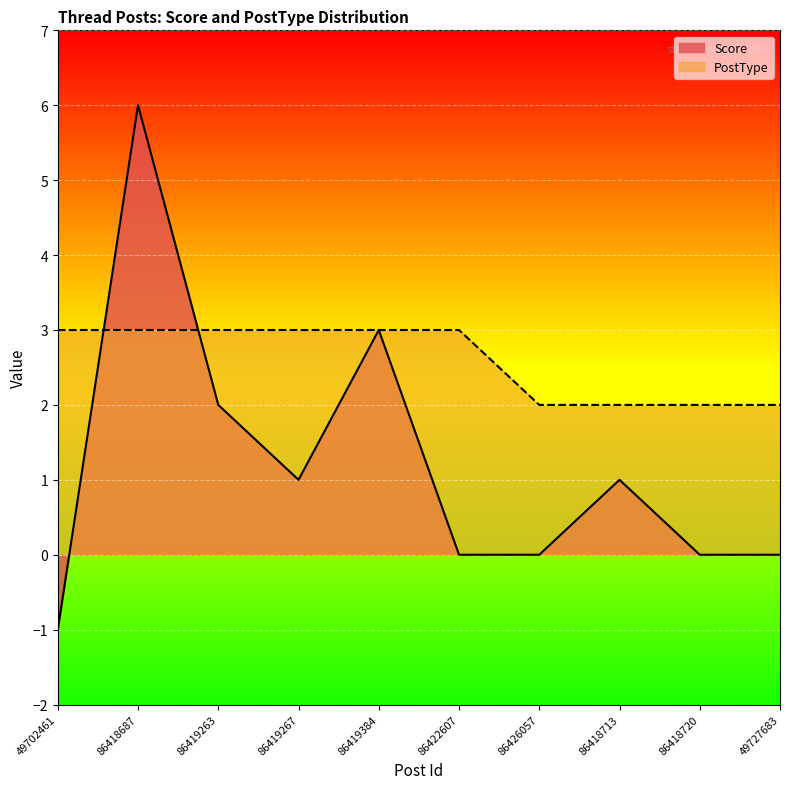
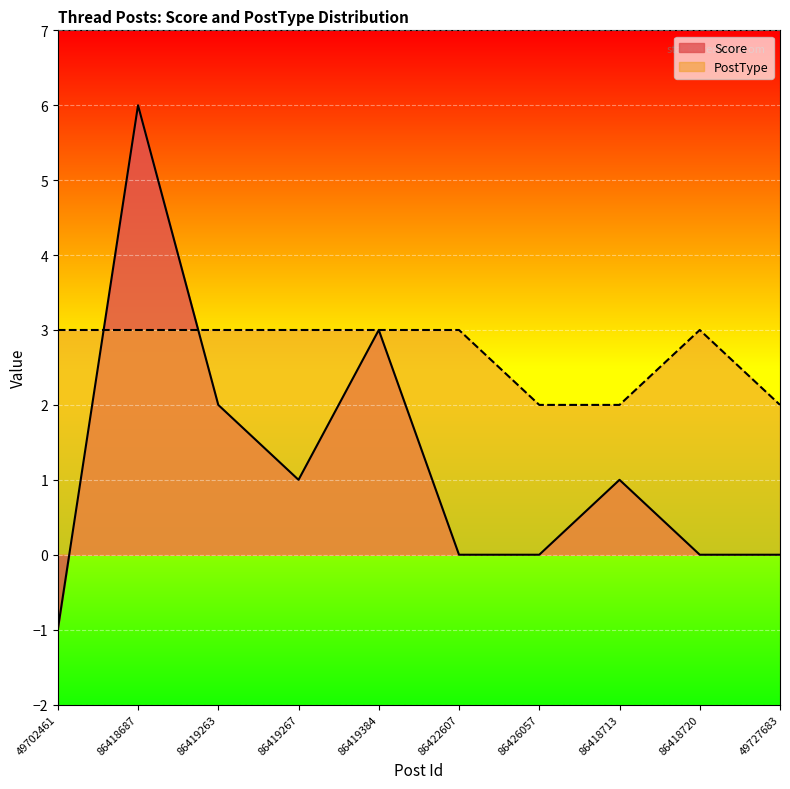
  {
    "PostType": {
      "49702461": 3,
      "86418687": 3,
      "86419263": 3,
      "86419267": 3,
      "86422607": 3,
      "86426057": 2,
      "86418713": 2,
-     "86418720": 2,
+     "86418720": 3,
      "49727683": 2
    }
  }
